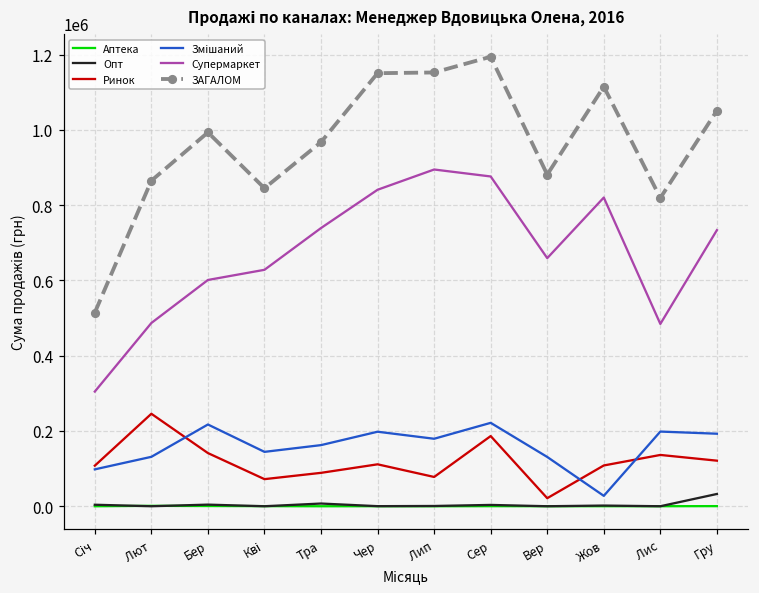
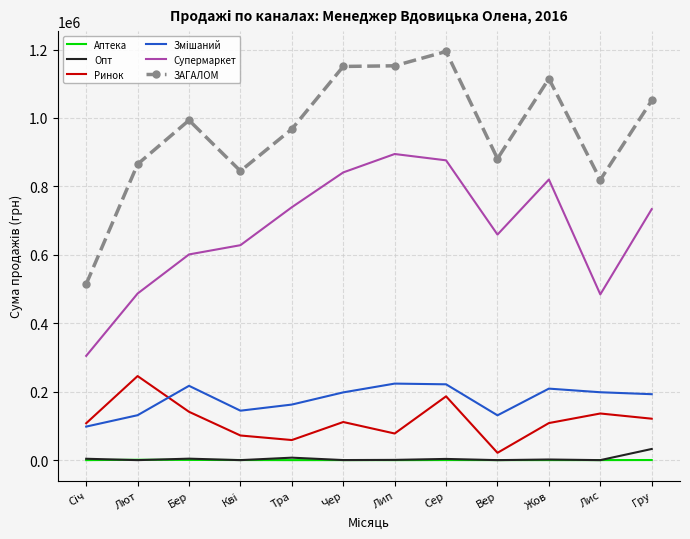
  {
    "Аптека": {
      "Гру": 0
    },
    "Опт": {
      "Гру": 30000
    },
    "Ринок": {
      "Січ": 110000,
      "Лют": 250000,
      "Бер": 140000,
      "Кві": 70000,
-     "Тра": 90000,
+     "Тра": 60000,
      "Чер": 110000,
      "Лип": 80000,
      "Сер": 190000,
      "Вер": 20000,
      "Жов": 110000,
      "Лис": 140000,
      "Гру": 120000
    },
    "Змішаний": {
      "Січ": 100000,
      "Лют": 130000,
      "Бер": 220000,
      "Кві": 140000,
      "Тра": 160000,
      "Чер": 200000,
-     "Лип": 180000,
+     "Лип": 220000,
      "Сер": 220000,
      "Вер": 130000,
-     "Жов": 30000,
+     "Жов": 210000,
      "Лис": 200000,
      "Гру": 190000
    },
    "Супермаркет": {
      "Січ": 300000,
      "Лют": 490000,
      "Бер": 600000,
      "Кві": 630000,
      "Тра": 740000,
      "Чер": 840000,
      "Лип": 890000,
      "Сер": 880000,
      "Вер": 660000,
      "Жов": 820000,
      "Лис": 480000,
      "Гру": 730000
    },
    "ЗАГАЛОМ": {
      "Січ": 510000,
      "Лют": 870000,
      "Бер": 990000,
      "Кві": 850000,
      "Тра": 970000,
      "Чер": 1150000,
      "Лип": 1150000,
      "Сер": 1190000,
      "Вер": 880000,
      "Жов": 1110000,
      "Лис": 820000,
      "Гру": 1050000
    }
  }
